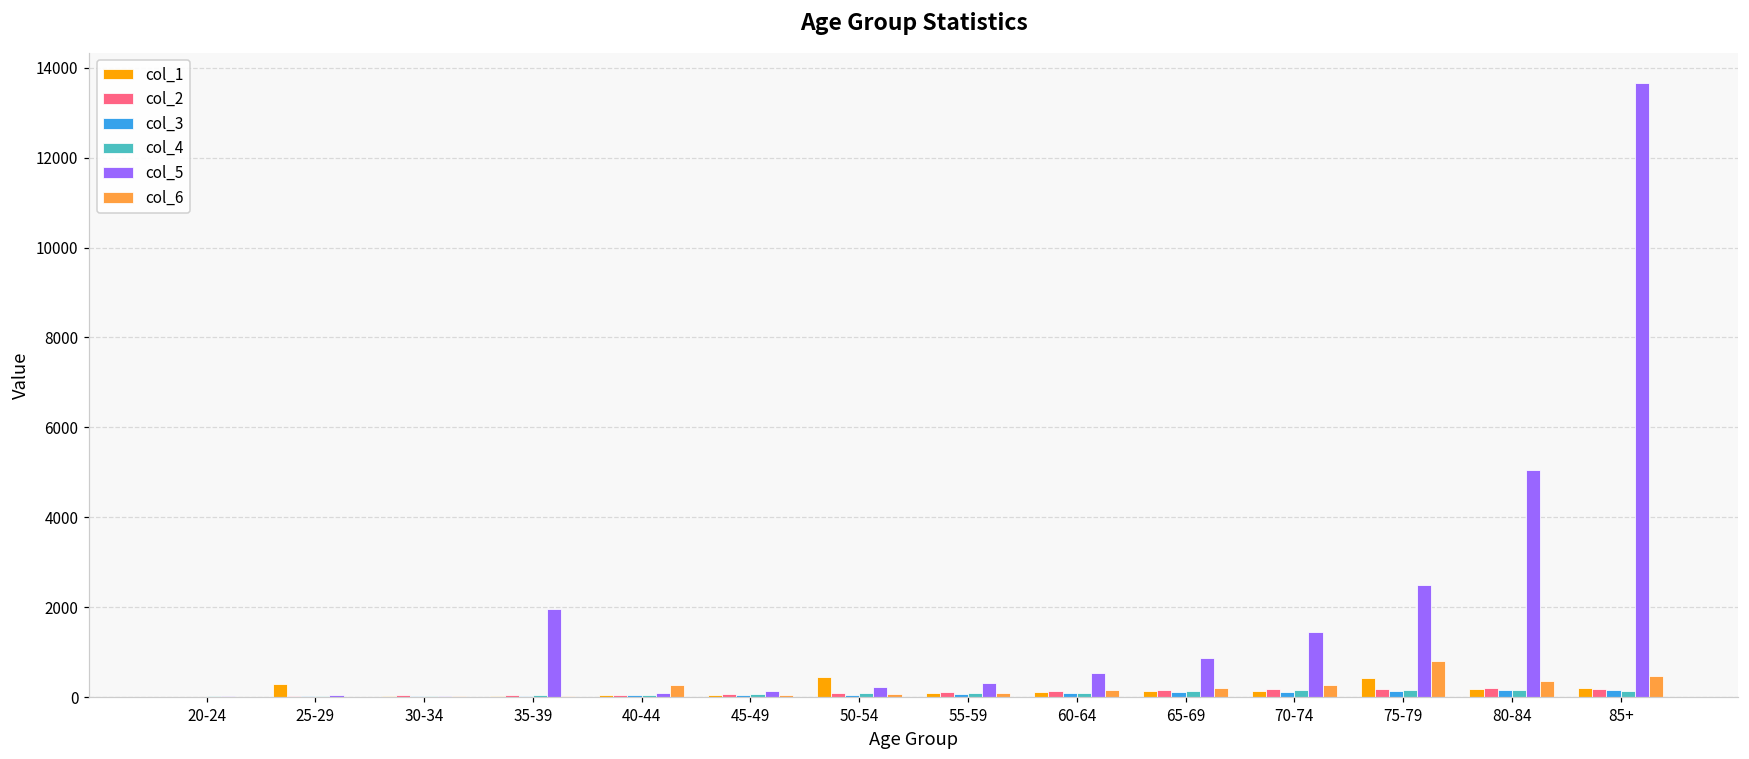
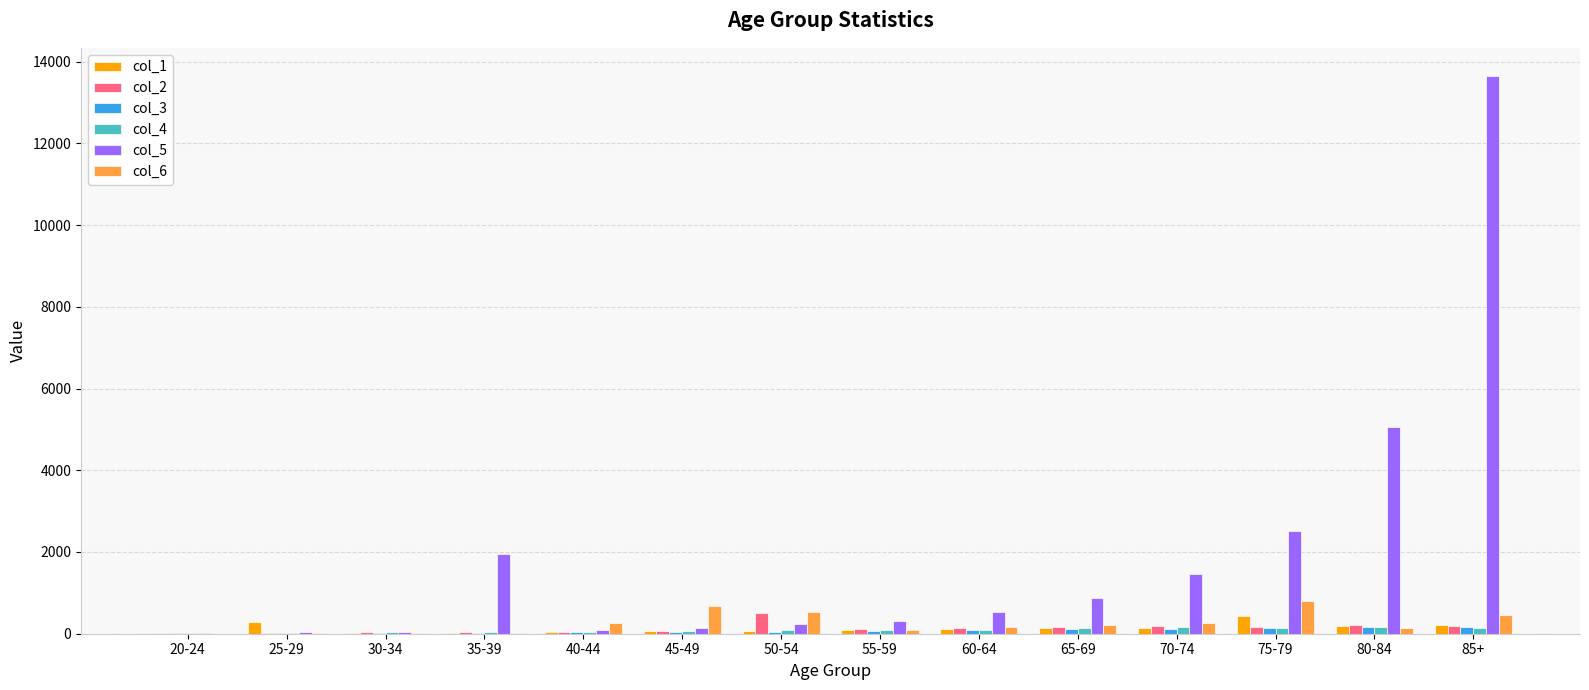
  {
    "col_1": {
      "25-29": 300,
-     "50-54": 500,
+     "50-54": 100,
      "55-59": 100,
      "60-64": 100,
      "65-69": 100,
      "70-74": 100,
      "75-79": 400,
      "80-84": 200,
      "85+": 200
    },
    "col_2": {
      "45-49": 100,
-     "50-54": 100,
+     "50-54": 500,
      "55-59": 100,
      "60-64": 100,
      "65-69": 200,
      "70-74": 200,
      "75-79": 200,
      "80-84": 200,
      "85+": 200
    },
    "col_5": {
      "35-39": 2000,
      "40-44": 100,
      "45-49": 100,
      "50-54": 200,
      "55-59": 300,
      "60-64": 500,
      "65-69": 900,
      "70-74": 1500,
      "75-79": 2500,
      "80-84": 5100,
      "85+": 13700
    },
    "col_6": {
      "40-44": 300,
-     "45-49": 0,
-     "50-54": 100,
+     "45-49": 700,
+     "50-54": 500,
      "55-59": 100,
      "60-64": 200,
      "65-69": 200,
      "70-74": 300,
      "75-79": 800,
-     "80-84": 400,
+     "80-84": 100,
      "85+": 500
    }
  }
